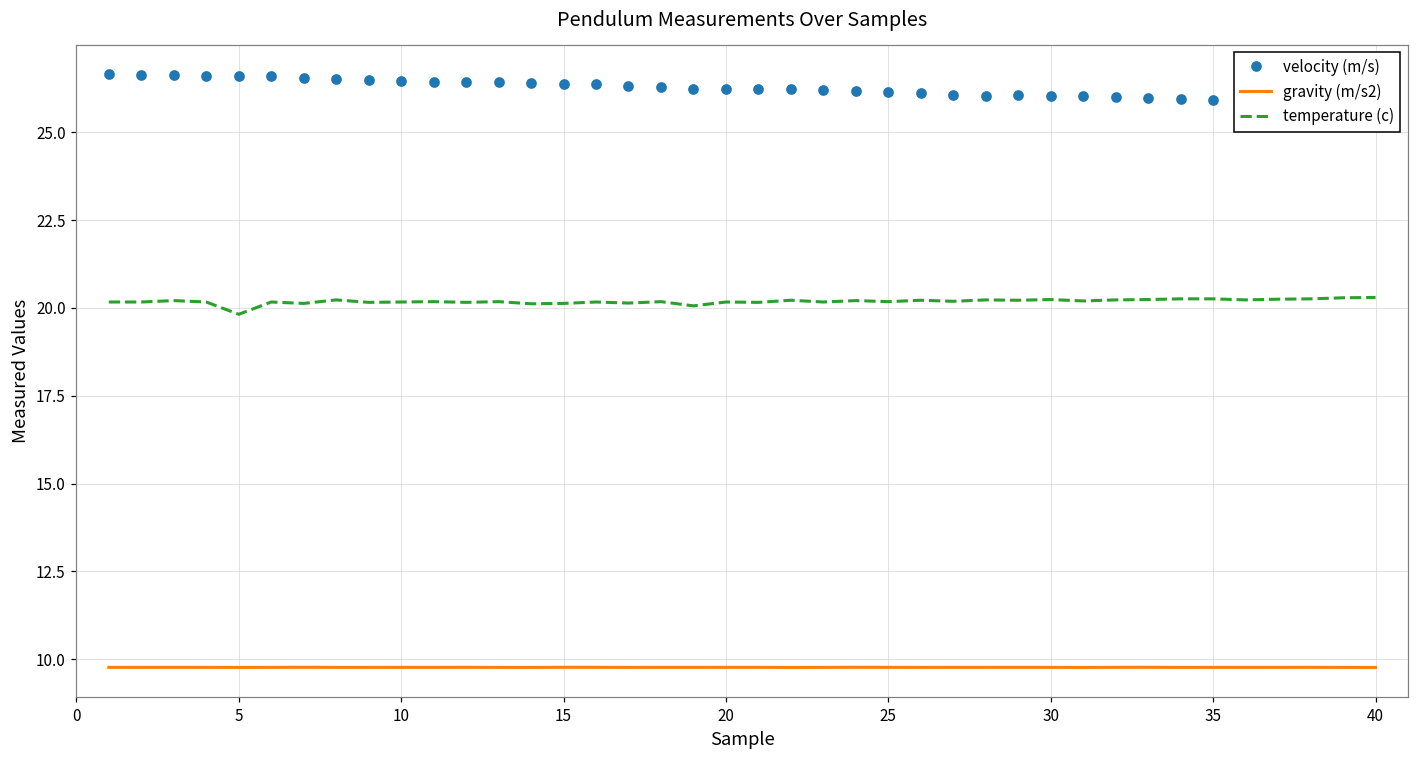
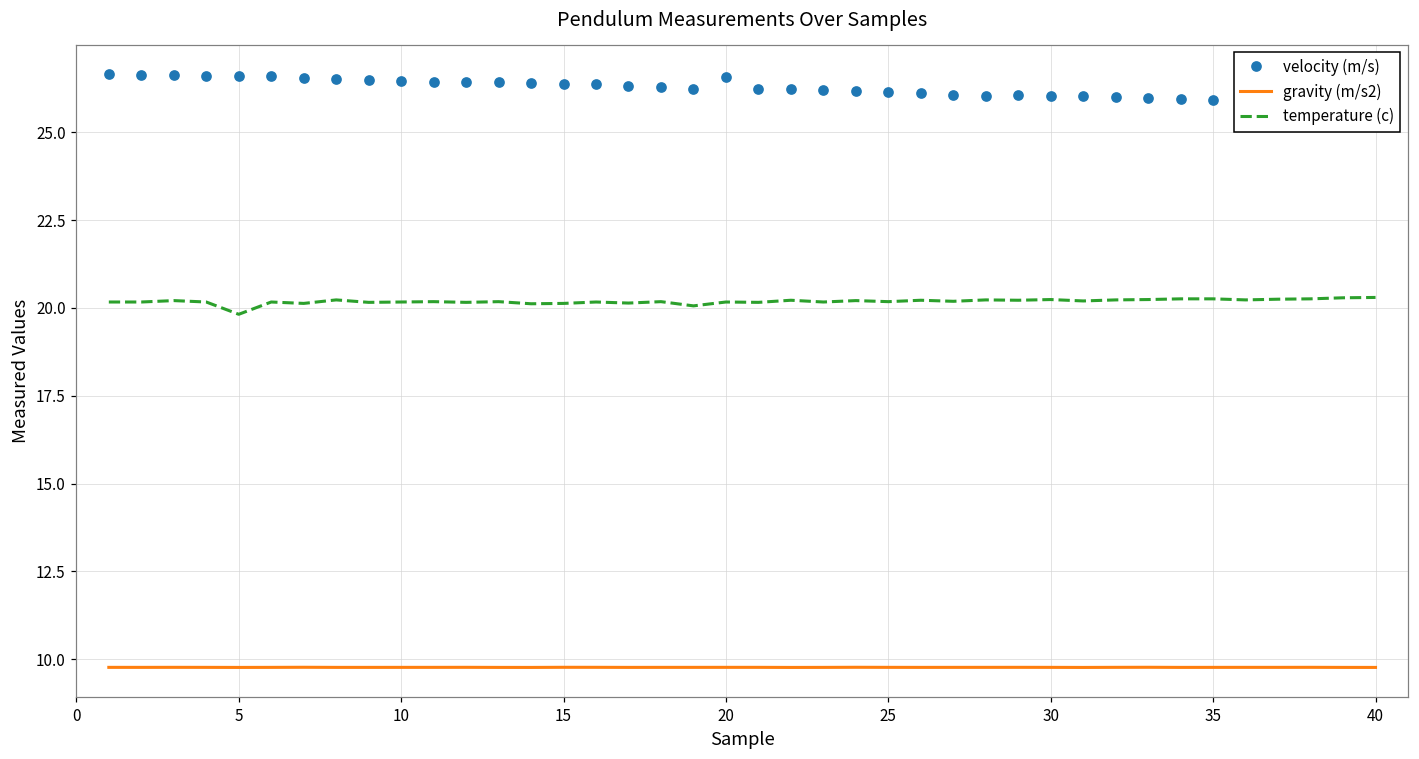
  {
    "velocity (m/s)": {
      "5": 26.6,
      "10": 26.5,
      "15": 26.4,
-     "20": 26.2,
+     "20": 26.6,
      "25": 26.2,
      "30": 26.0,
      "35": 25.9
    },
    "gravity (m/s2)": {
      "5": 9.8,
      "10": 9.8,
      "15": 9.8,
      "20": 9.8,
      "25": 9.8,
      "30": 9.8,
      "35": 9.8,
      "40": 9.8
    },
    "temperature (c)": {
      "5": 19.8,
      "10": 20.2,
      "15": 20.1,
      "20": 20.2,
      "25": 20.2,
      "30": 20.2,
      "35": 20.3,
      "40": 20.3
    }
  }
